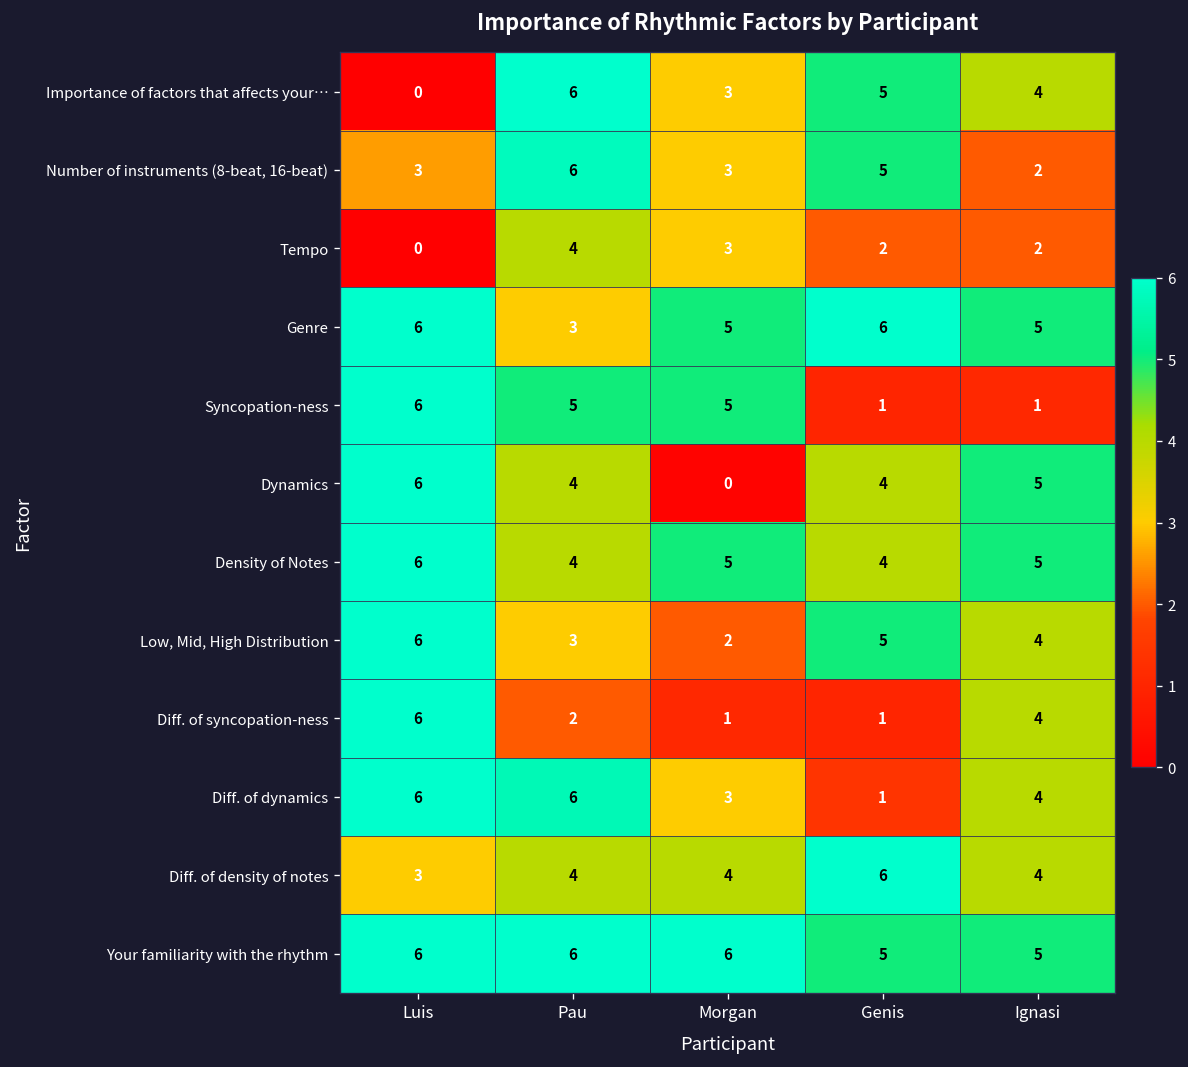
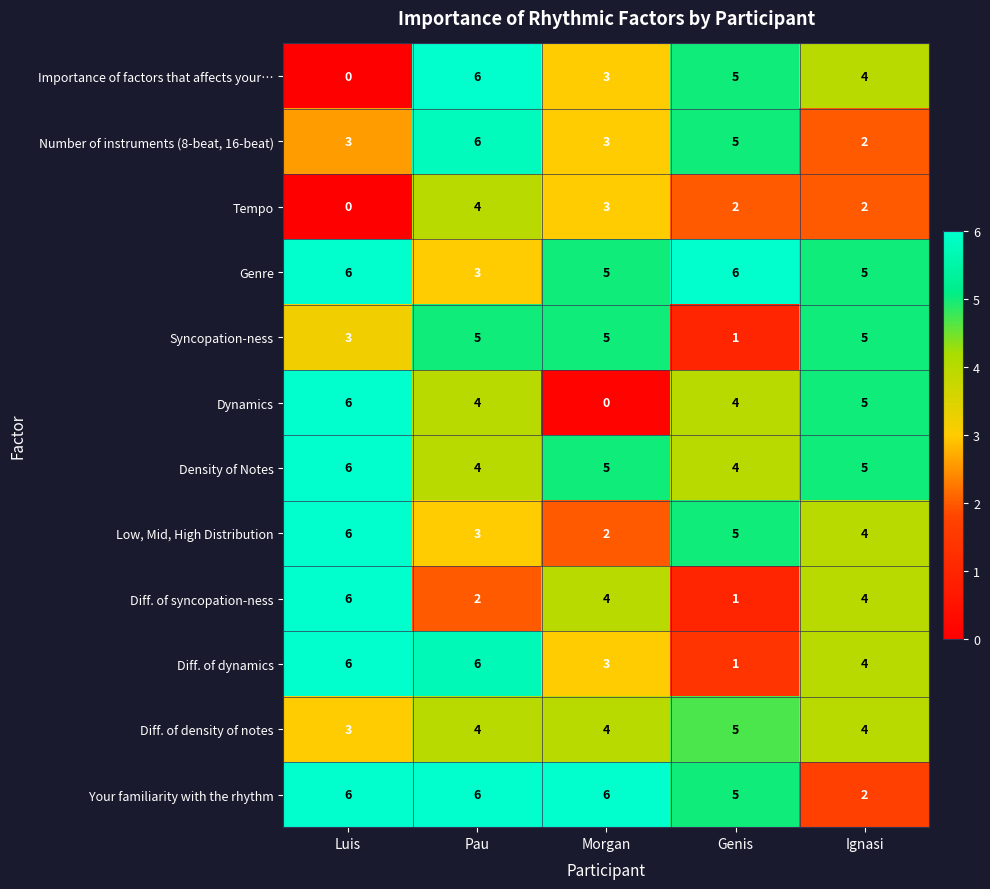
  {
    "Importance of factors that affects your…": {
      "Luis": 0,
      "Pau": 6,
      "Morgan": 3,
      "Genis": 5,
      "Ignasi": 4
    },
    "Number of instruments (8-beat, 16-beat)": {
      "Luis": 3,
      "Pau": 6,
      "Morgan": 3,
      "Genis": 5,
      "Ignasi": 2
    },
    "Tempo": {
      "Luis": 0,
      "Pau": 4,
      "Morgan": 3,
      "Genis": 2,
      "Ignasi": 2
    },
    "Genre": {
      "Luis": 6,
      "Pau": 3,
      "Morgan": 5,
      "Genis": 6,
      "Ignasi": 5
    },
    "Syncopation-ness": {
-     "Luis": 6,
+     "Luis": 3,
      "Pau": 5,
      "Morgan": 5,
      "Genis": 1,
-     "Ignasi": 1
+     "Ignasi": 5
    },
    "Dynamics": {
      "Luis": 6,
      "Pau": 4,
      "Morgan": 0,
      "Genis": 4,
      "Ignasi": 5
    },
    "Density of Notes": {
      "Luis": 6,
      "Pau": 4,
      "Morgan": 5,
      "Genis": 4,
      "Ignasi": 5
    },
    "Low, Mid, High Distribution": {
      "Luis": 6,
      "Pau": 3,
      "Morgan": 2,
      "Genis": 5,
      "Ignasi": 4
    },
    "Diff. of syncopation-ness": {
      "Luis": 6,
      "Pau": 2,
-     "Morgan": 1,
+     "Morgan": 4,
      "Genis": 1,
      "Ignasi": 4
    },
    "Diff. of dynamics": {
      "Luis": 6,
      "Pau": 6,
      "Morgan": 3,
      "Genis": 1,
      "Ignasi": 4
    },
    "Diff. of density of notes": {
      "Luis": 3,
      "Pau": 4,
      "Morgan": 4,
-     "Genis": 6,
+     "Genis": 5,
      "Ignasi": 4
    },
    "Your familiarity with the rhythm": {
      "Luis": 6,
      "Pau": 6,
      "Morgan": 6,
      "Genis": 5,
-     "Ignasi": 5
+     "Ignasi": 2
    }
  }
